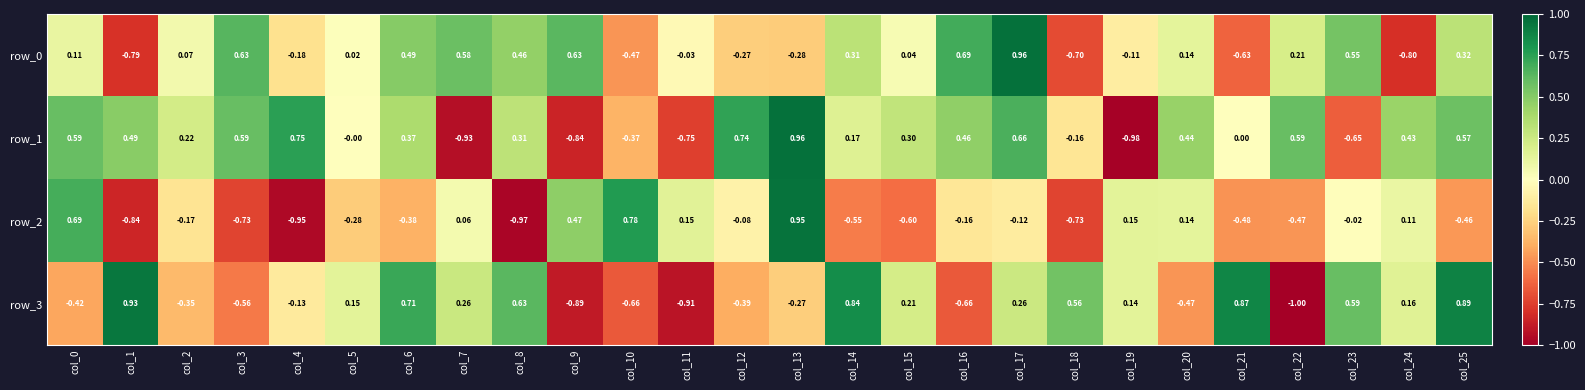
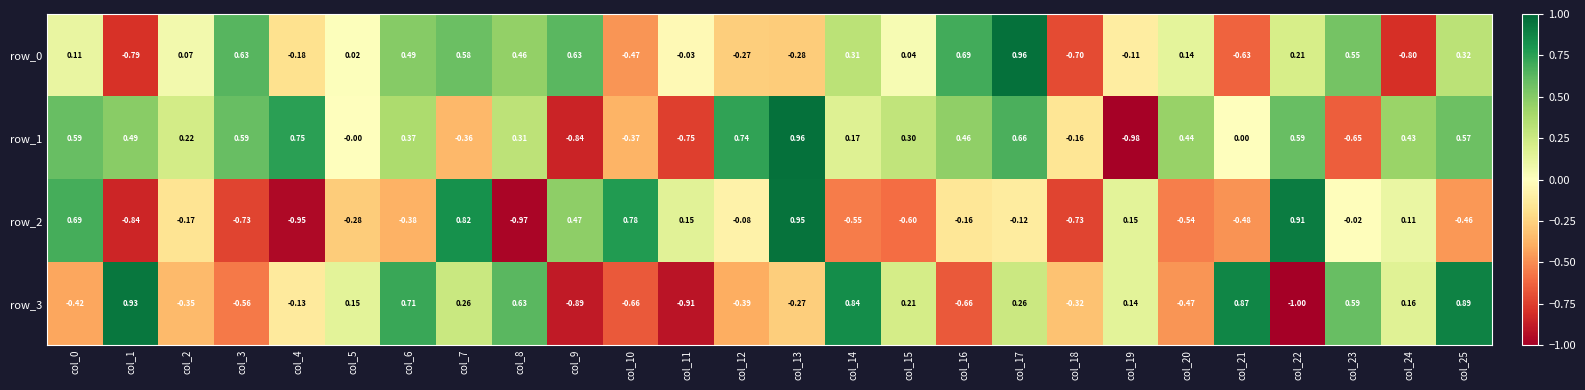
  {
    "row_0": {
      "col_0": 0.11,
      "col_1": -0.79,
      "col_2": 0.07,
      "col_3": 0.63,
      "col_4": -0.18,
      "col_5": 0.02,
      "col_6": 0.49,
      "col_7": 0.58,
      "col_8": 0.46,
      "col_9": 0.63,
      "col_10": -0.47,
      "col_11": -0.03,
      "col_12": -0.27,
      "col_13": -0.28,
      "col_14": 0.31,
      "col_15": 0.04,
      "col_16": 0.69,
      "col_17": 0.96,
      "col_18": -0.70,
      "col_19": -0.11,
      "col_20": 0.14,
      "col_21": -0.63,
      "col_22": 0.21,
      "col_23": 0.55,
      "col_24": -0.80,
      "col_25": 0.32
    },
    "row_1": {
      "col_0": 0.59,
      "col_1": 0.49,
      "col_2": 0.22,
      "col_3": 0.59,
      "col_4": 0.75,
      "col_5": -0.00,
      "col_6": 0.37,
-     "col_7": -0.93,
+     "col_7": -0.36,
      "col_8": 0.31,
      "col_9": -0.84,
      "col_10": -0.37,
      "col_11": -0.75,
      "col_12": 0.74,
      "col_13": 0.96,
      "col_14": 0.17,
      "col_15": 0.30,
      "col_16": 0.46,
      "col_17": 0.66,
      "col_18": -0.16,
      "col_19": -0.98,
      "col_20": 0.44,
      "col_21": 0.00,
      "col_22": 0.59,
      "col_23": -0.65,
      "col_24": 0.43,
      "col_25": 0.57
    },
    "row_2": {
      "col_0": 0.69,
      "col_1": -0.84,
      "col_2": -0.17,
      "col_3": -0.73,
      "col_4": -0.95,
      "col_5": -0.28,
      "col_6": -0.38,
-     "col_7": 0.06,
+     "col_7": 0.82,
      "col_8": -0.97,
      "col_9": 0.47,
      "col_10": 0.78,
      "col_11": 0.15,
      "col_12": -0.08,
      "col_13": 0.95,
      "col_14": -0.55,
      "col_15": -0.60,
      "col_16": -0.16,
      "col_17": -0.12,
      "col_18": -0.73,
      "col_19": 0.15,
-     "col_20": 0.14,
+     "col_20": -0.54,
      "col_21": -0.48,
-     "col_22": -0.47,
+     "col_22": 0.91,
      "col_23": -0.02,
      "col_24": 0.11,
      "col_25": -0.46
    },
    "row_3": {
      "col_0": -0.42,
      "col_1": 0.93,
      "col_2": -0.35,
      "col_3": -0.56,
      "col_4": -0.13,
      "col_5": 0.15,
      "col_6": 0.71,
      "col_7": 0.26,
      "col_8": 0.63,
      "col_9": -0.89,
      "col_10": -0.66,
      "col_11": -0.91,
      "col_12": -0.39,
      "col_13": -0.27,
      "col_14": 0.84,
      "col_15": 0.21,
      "col_16": -0.66,
      "col_17": 0.26,
-     "col_18": 0.56,
+     "col_18": -0.32,
      "col_19": 0.14,
      "col_20": -0.47,
      "col_21": 0.87,
      "col_22": -1.00,
      "col_23": 0.59,
      "col_24": 0.16,
      "col_25": 0.89
    }
  }
